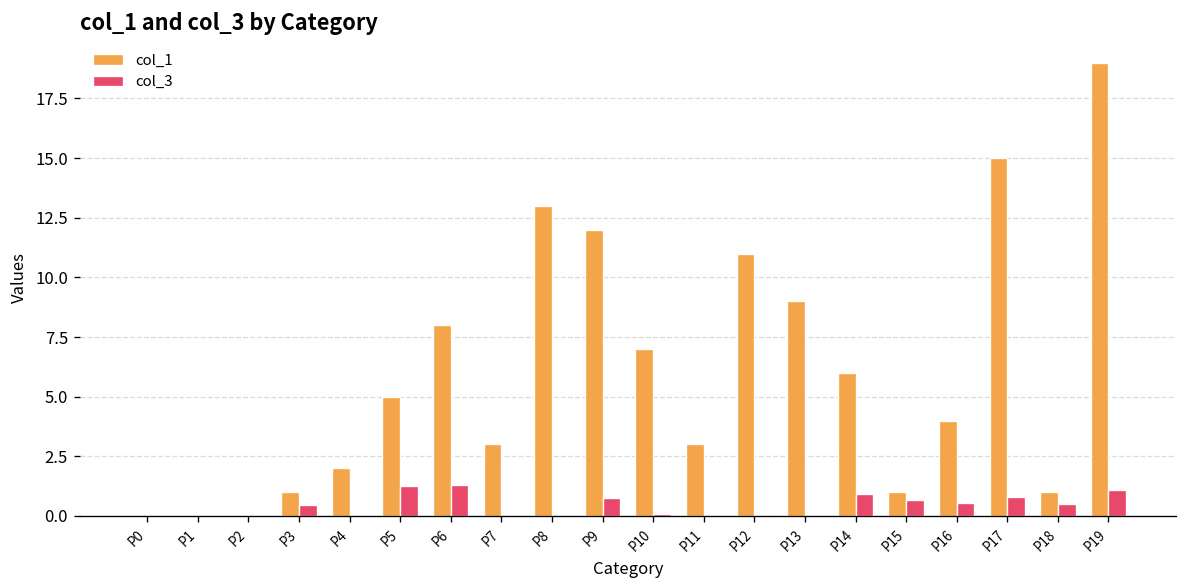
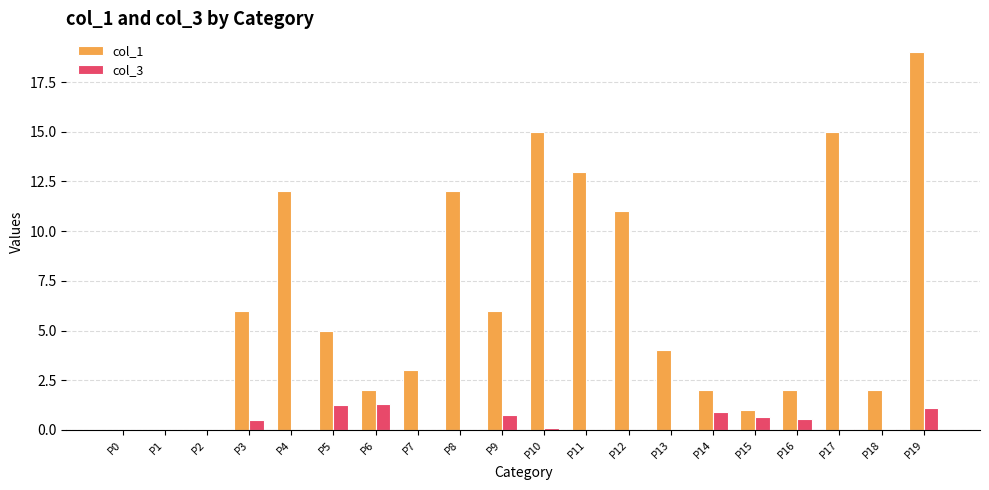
  {
    "col_1": {
      "P0": 0,
      "P1": 0,
      "P2": 0,
-     "P3": 1,
-     "P4": 2,
+     "P3": 6,
+     "P4": 12,
      "P5": 5,
-     "P6": 8,
+     "P6": 2,
      "P7": 3,
-     "P8": 13,
-     "P9": 12,
-     "P10": 7,
-     "P11": 3,
+     "P8": 12,
+     "P9": 6,
+     "P10": 15,
+     "P11": 13,
      "P12": 11,
-     "P13": 9,
-     "P14": 6,
+     "P13": 4,
+     "P14": 2,
      "P15": 1,
-     "P16": 4,
+     "P16": 2,
      "P17": 15,
-     "P18": 1,
+     "P18": 2,
      "P19": 19
    },
    "col_3": {
      "P0": 0.0,
      "P1": 0.0,
      "P2": 0.0,
      "P3": 0.5,
      "P4": 0.0,
      "P5": 1.3,
      "P6": 1.3,
      "P7": 0.0,
      "P8": 0.0,
      "P9": 0.7,
      "P11": 0.0,
      "P12": 0.0,
      "P13": 0.0,
      "P14": 0.9,
      "P15": 0.7,
      "P16": 0.5,
-     "P17": 0.8,
-     "P18": 0.5,
+     "P17": 0.1,
+     "P18": 0.0,
      "P19": 1.1
    }
  }
